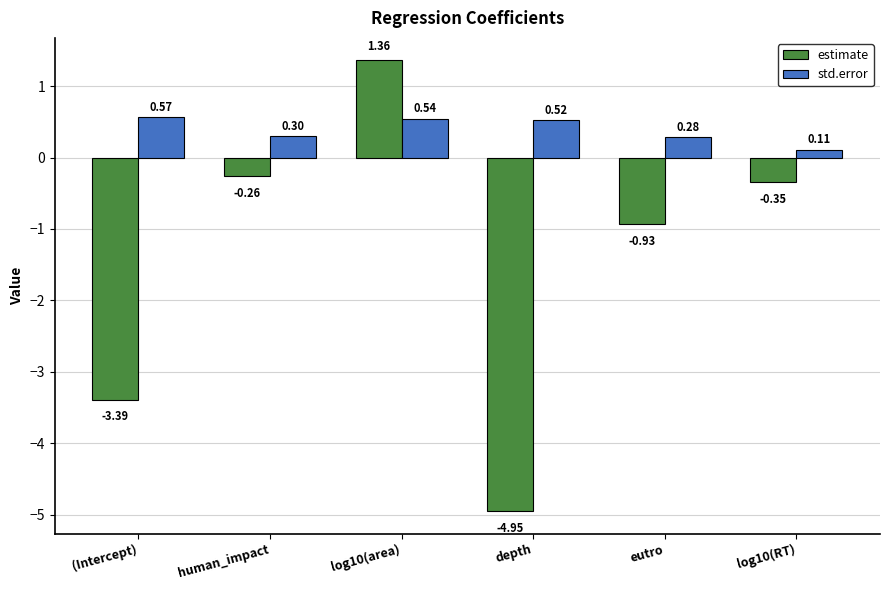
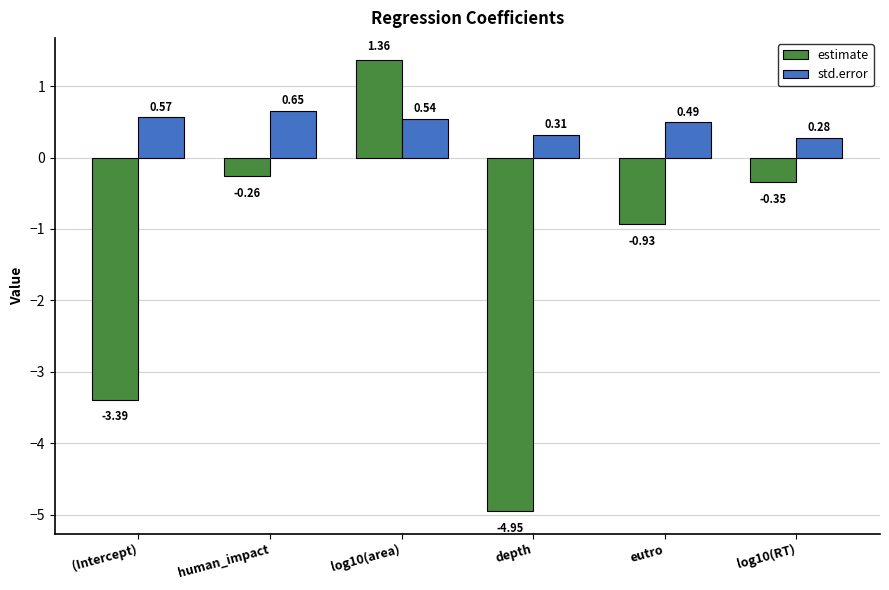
  {
    "estimate": {
      "(Intercept)": -3.39,
      "human_impact": -0.26,
      "log10(area)": 1.36,
      "depth": -4.95,
      "eutro": -0.93,
      "log10(RT)": -0.35
    },
    "std.error": {
      "(Intercept)": 0.57,
-     "human_impact": 0.30,
+     "human_impact": 0.65,
      "log10(area)": 0.54,
-     "depth": 0.52,
-     "eutro": 0.28,
-     "log10(RT)": 0.11
+     "depth": 0.31,
+     "eutro": 0.49,
+     "log10(RT)": 0.28
    }
  }
